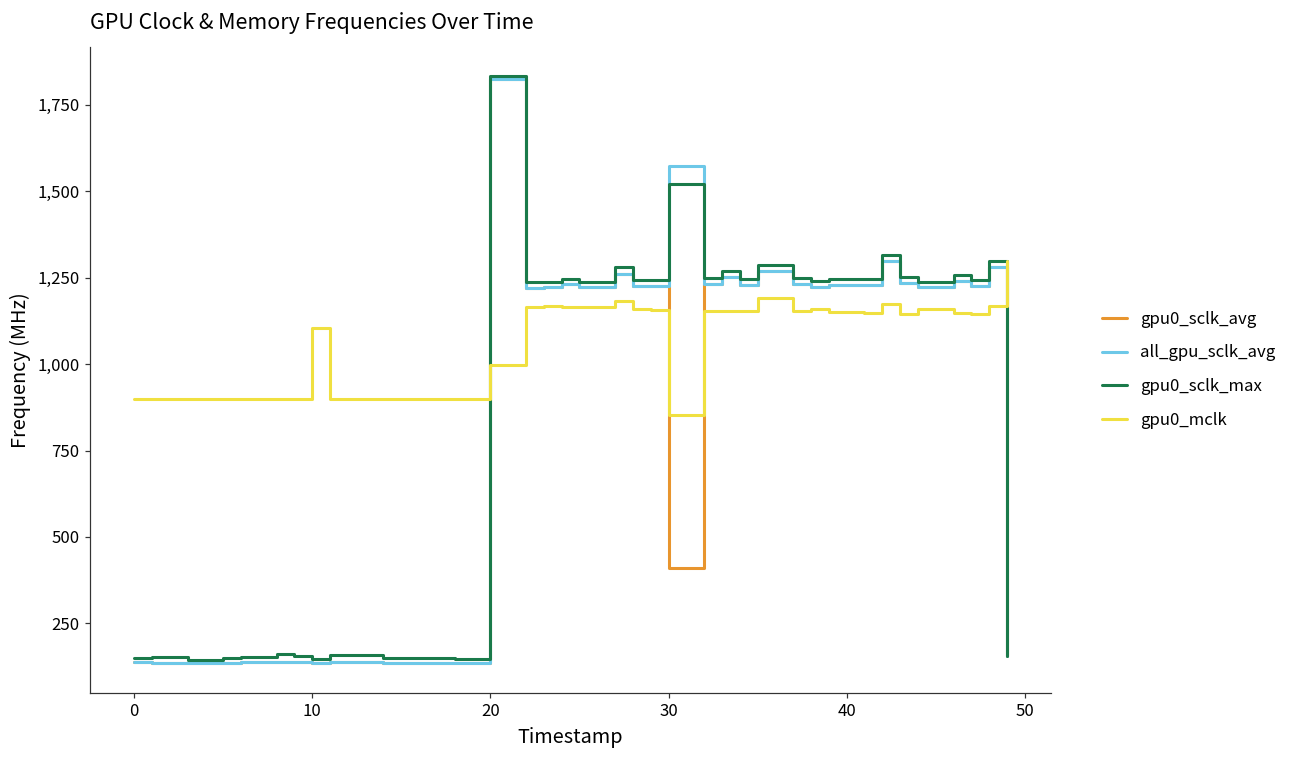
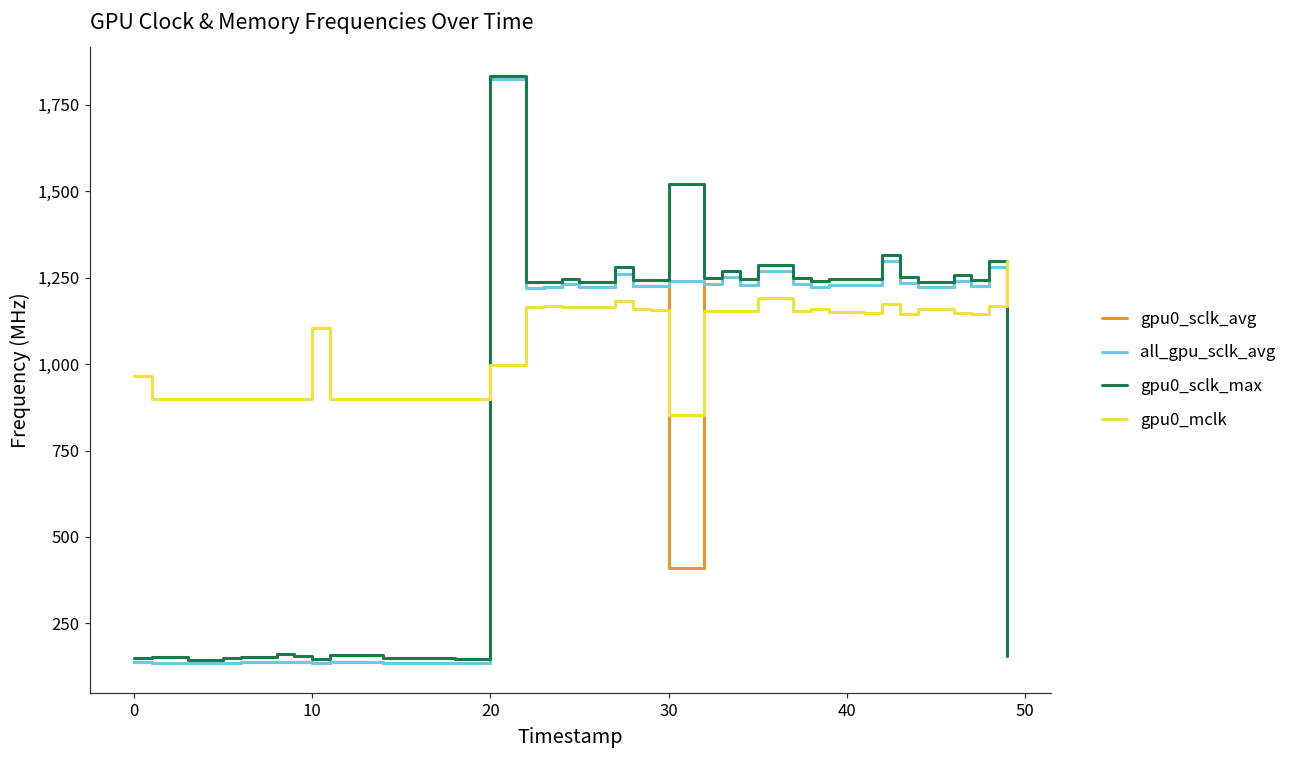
  {
    "gpu0_sclk_avg": {
      "30": "410"
    },
    "all_gpu_sclk_avg": {
-     "30": "1,570"
+     "30": "1,240"
    },
    "gpu0_sclk_max": {
      "0": "150",
      "10": "150",
      "30": "1,520"
    },
    "gpu0_mclk": {
-     "0": "900",
+     "0": "960",
      "10": "1,100",
      "20": "1,000",
      "30": "850"
    }
  }
